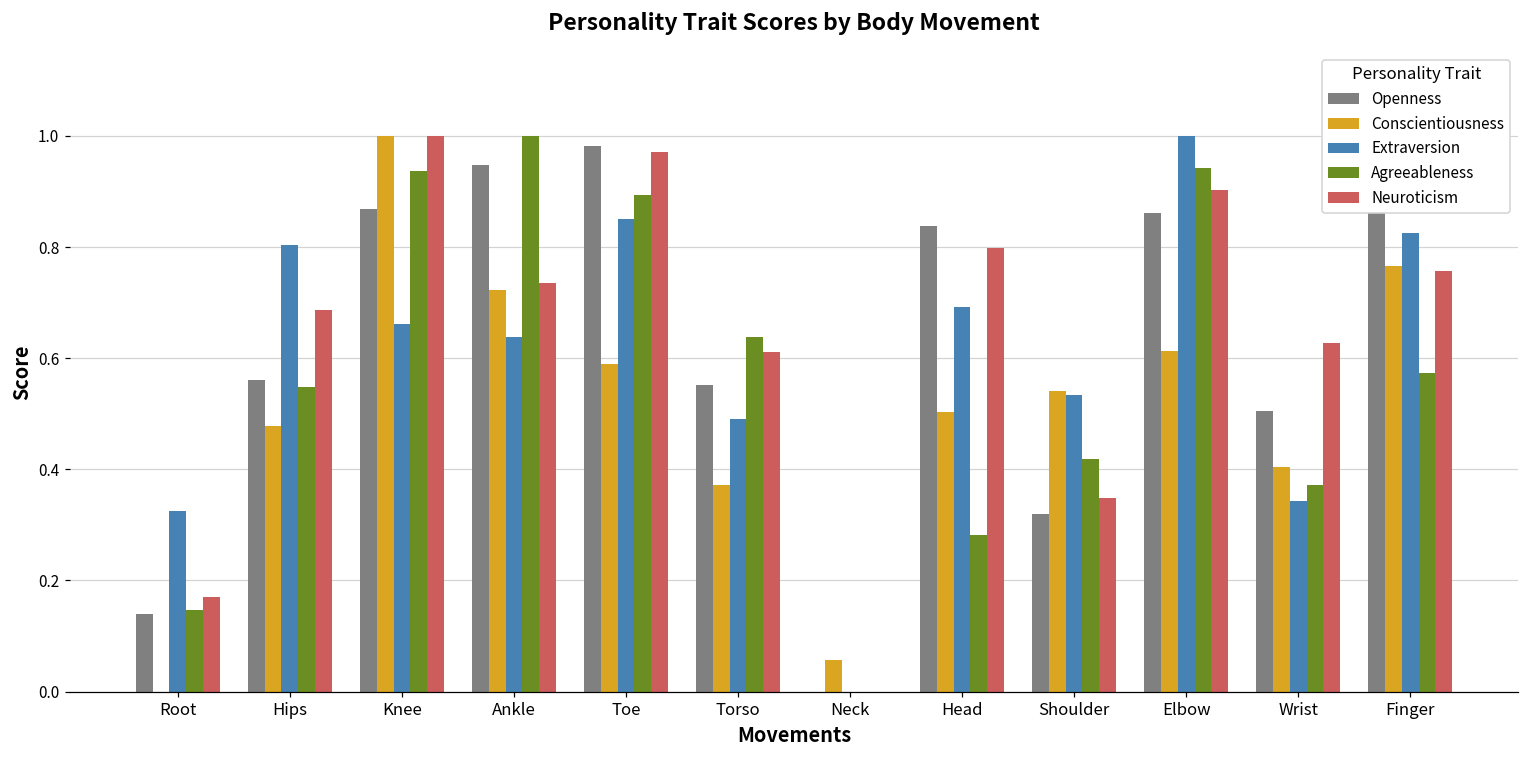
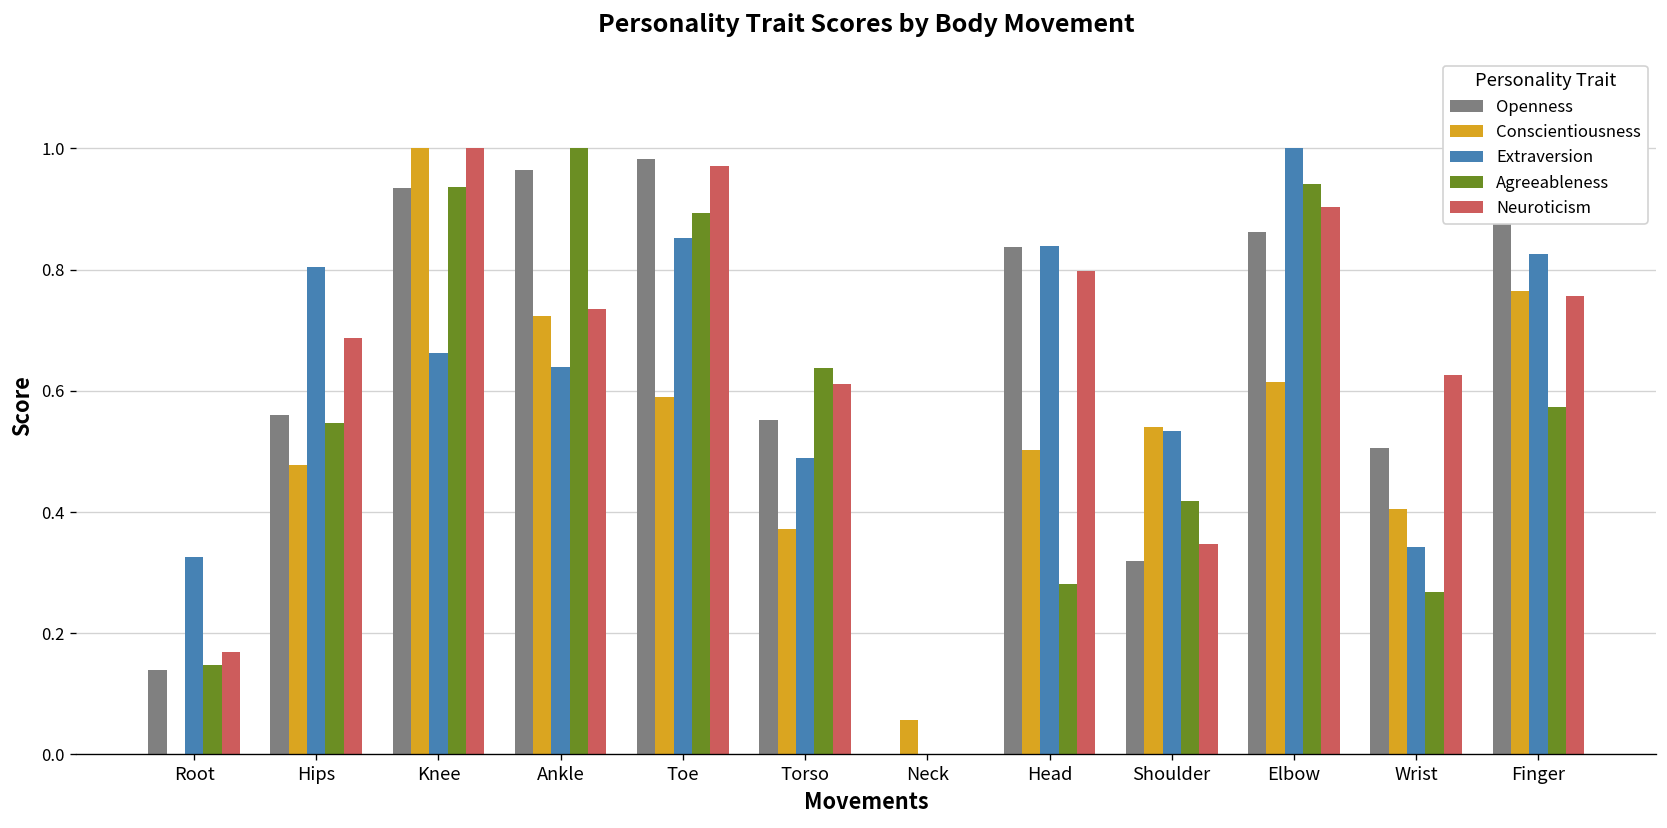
  {
    "Openness": {
      "Root": 0.14,
      "Hips": 0.56,
-     "Knee": 0.87,
-     "Ankle": 0.95,
+     "Knee": 0.93,
+     "Ankle": 0.96,
      "Toe": 0.98,
      "Torso": 0.55,
      "Neck": 0.00,
      "Head": 0.84,
      "Shoulder": 0.32,
      "Elbow": 0.86,
      "Wrist": 0.51
    },
    "Conscientiousness": {
      "Root": 0.00,
      "Hips": 0.48,
      "Knee": 1.00,
      "Ankle": 0.72,
      "Toe": 0.59,
      "Torso": 0.37,
      "Neck": 0.06,
      "Head": 0.50,
      "Shoulder": 0.54,
      "Elbow": 0.61,
      "Wrist": 0.40,
      "Finger": 0.77
    },
    "Extraversion": {
      "Root": 0.33,
      "Hips": 0.80,
      "Knee": 0.66,
      "Ankle": 0.64,
      "Toe": 0.85,
      "Torso": 0.49,
      "Neck": 0.00,
-     "Head": 0.69,
+     "Head": 0.84,
      "Shoulder": 0.53,
      "Elbow": 1.00,
      "Wrist": 0.34,
      "Finger": 0.83
    },
    "Agreeableness": {
      "Root": 0.15,
      "Hips": 0.55,
      "Knee": 0.94,
      "Ankle": 1.00,
      "Toe": 0.89,
      "Torso": 0.64,
      "Neck": 0.00,
      "Head": 0.28,
      "Shoulder": 0.42,
      "Elbow": 0.94,
-     "Wrist": 0.37,
+     "Wrist": 0.27,
      "Finger": 0.57
    },
    "Neuroticism": {
      "Root": 0.17,
      "Hips": 0.69,
      "Knee": 1.00,
      "Ankle": 0.74,
      "Toe": 0.97,
      "Torso": 0.61,
      "Neck": 0.00,
      "Head": 0.80,
      "Shoulder": 0.35,
      "Elbow": 0.90,
      "Wrist": 0.63,
      "Finger": 0.76
    }
  }
